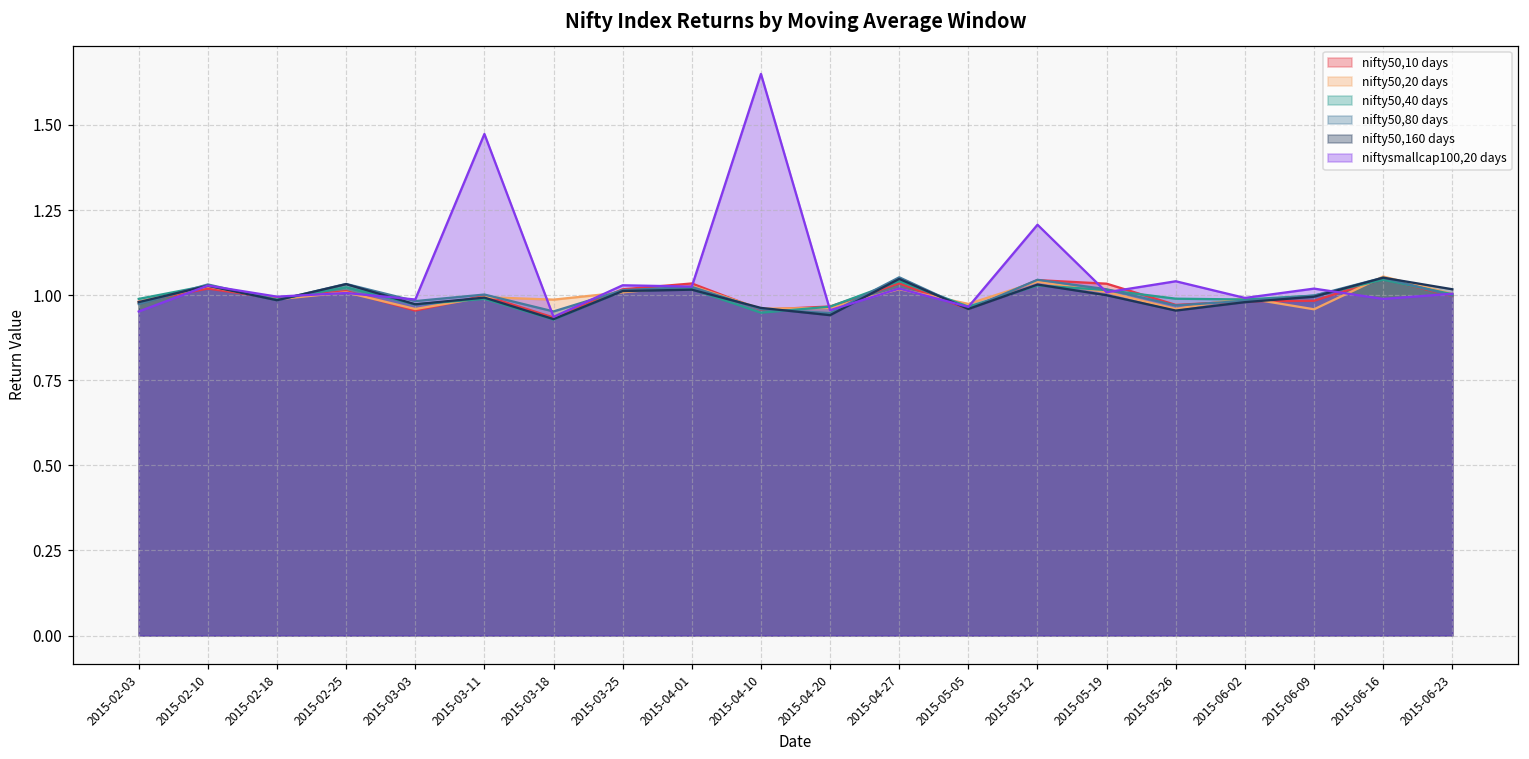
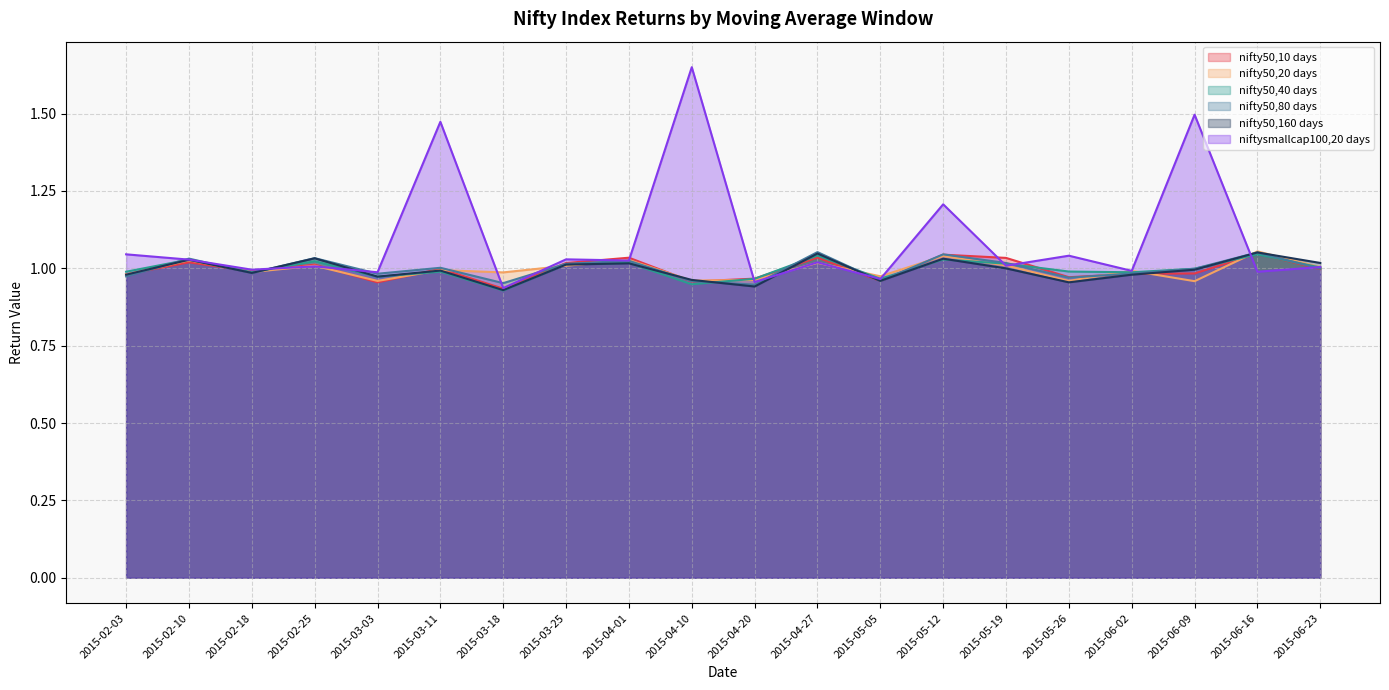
  {
    "niftysmallcap100,20 days": {
-     "2015-02-03": 0.95,
+     "2015-02-03": 1.05,
      "2015-03-11": 1.47,
      "2015-03-25": 1.03,
      "2015-04-10": 1.65,
      "2015-05-12": 1.21,
      "2015-05-26": 1.04,
-     "2015-06-09": 1.02,
+     "2015-06-09": 1.50,
      "2015-06-16": 0.99
    }
  }
